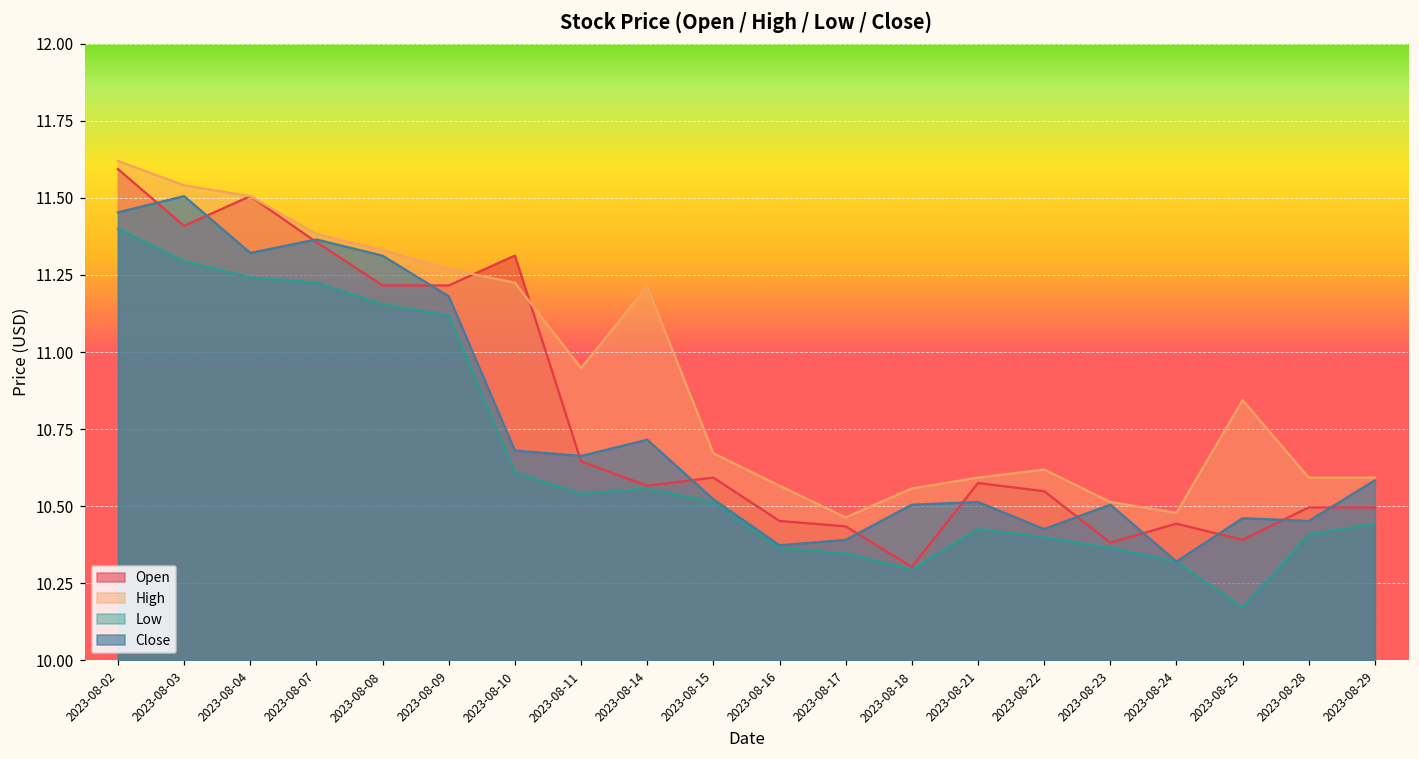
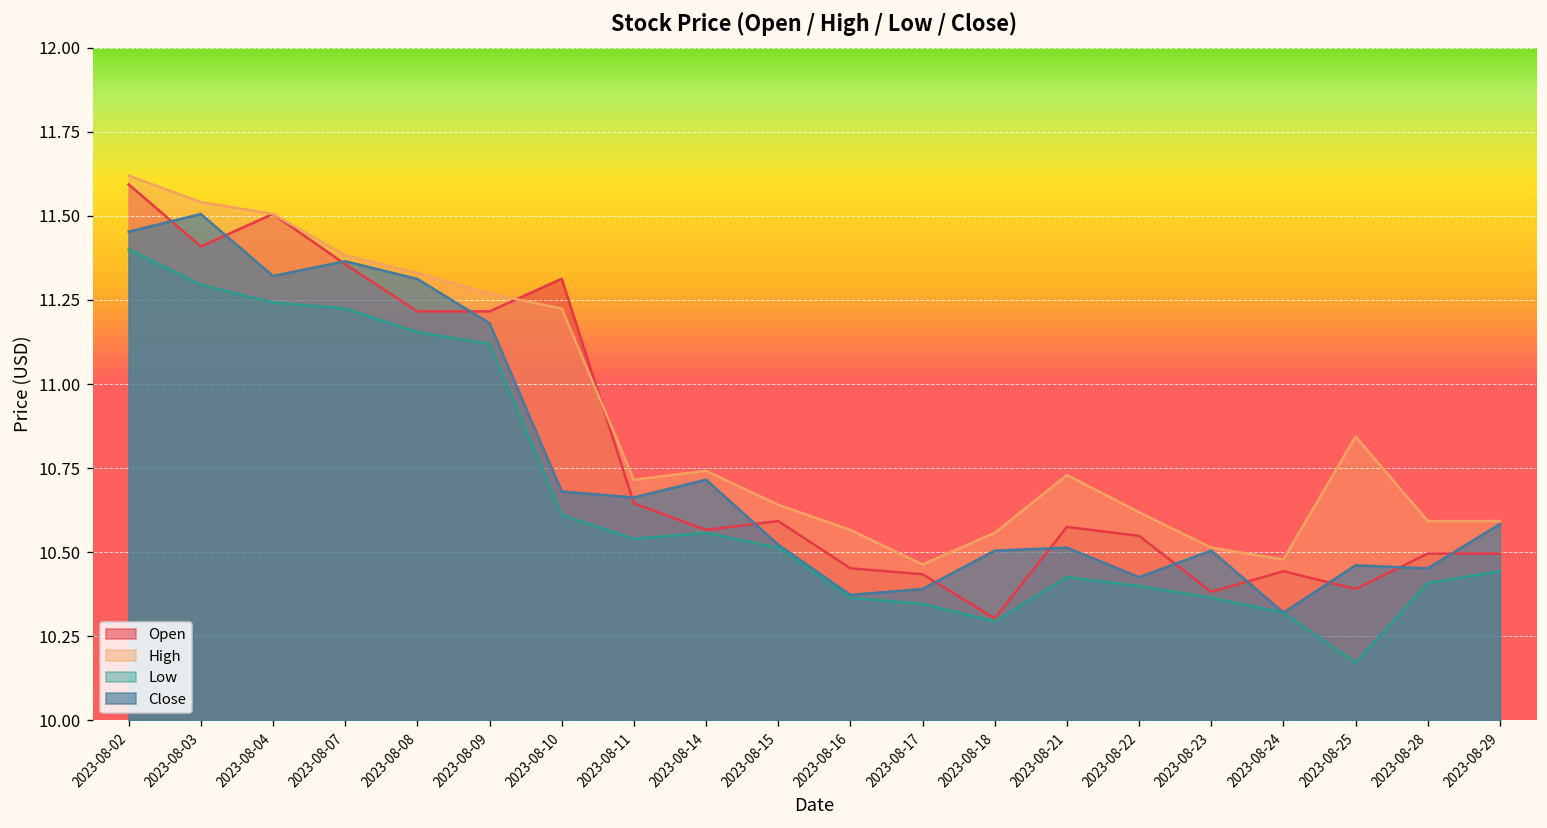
  {
    "Open": {
      "2023-08-02": 11.59,
      "2023-08-03": 11.41,
      "2023-08-08": 11.22,
      "2023-08-09": 11.22,
      "2023-08-10": 11.31,
      "2023-08-11": 10.65,
      "2023-08-15": 10.59,
      "2023-08-16": 10.45,
      "2023-08-17": 10.43,
      "2023-08-21": 10.57,
      "2023-08-22": 10.55,
      "2023-08-23": 10.38,
      "2023-08-24": 10.44,
      "2023-08-25": 10.39,
      "2023-08-28": 10.50,
      "2023-08-29": 10.50
    },
    "High": {
      "2023-08-02": 11.62,
      "2023-08-03": 11.54,
      "2023-08-07": 11.38,
      "2023-08-08": 11.33,
      "2023-08-09": 11.27,
      "2023-08-10": 11.22,
-     "2023-08-11": 10.95,
-     "2023-08-14": 11.21,
-     "2023-08-15": 10.67,
+     "2023-08-11": 10.72,
+     "2023-08-14": 10.74,
+     "2023-08-15": 10.64,
      "2023-08-16": 10.57,
      "2023-08-17": 10.46,
      "2023-08-18": 10.56,
-     "2023-08-21": 10.59,
+     "2023-08-21": 10.73,
      "2023-08-22": 10.62,
      "2023-08-24": 10.48,
      "2023-08-25": 10.84,
      "2023-08-28": 10.59
    }
  }
